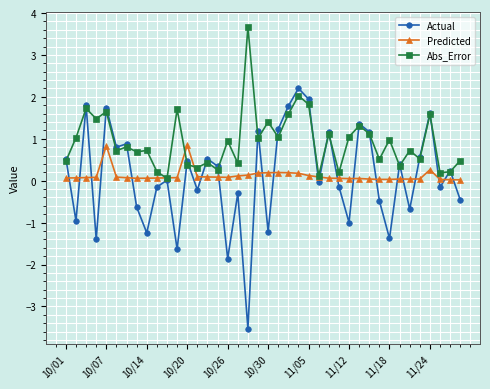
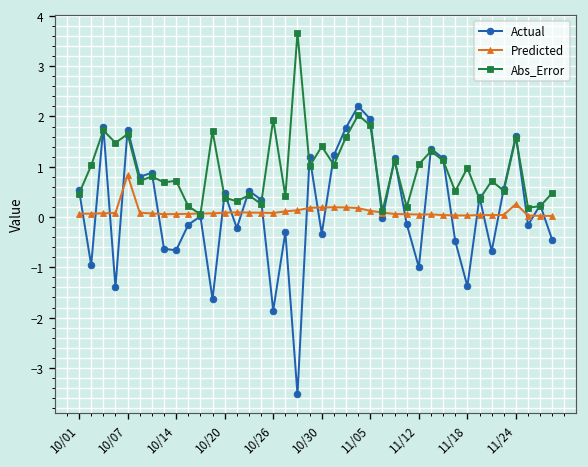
  {
    "Actual": {
      "10/01": 0.5,
      "10/07": 1.7,
-     "10/14": -1.2,
+     "10/14": -0.7,
      "10/20": 0.5,
      "10/26": -1.9,
-     "10/30": -1.2,
+     "10/30": -0.3,
      "11/05": 1.9,
      "11/12": -1.0,
      "11/18": -1.4
    },
    "Predicted": {
      "10/01": 0.1,
      "10/07": 0.8,
      "10/14": 0.1,
-     "10/20": 0.9,
+     "10/20": 0.1,
      "10/26": 0.1,
      "10/30": 0.2,
      "11/05": 0.1,
      "11/12": 0.0,
      "11/18": 0.0,
      "11/24": 0.3
    },
    "Abs_Error": {
      "10/01": 0.5,
      "10/07": 1.6,
      "10/14": 0.7,
      "10/20": 0.4,
-     "10/26": 0.9,
+     "10/26": 1.9,
      "10/30": 1.4,
      "11/05": 1.8,
      "11/12": 1.0,
      "11/18": 1.0
    }
  }
